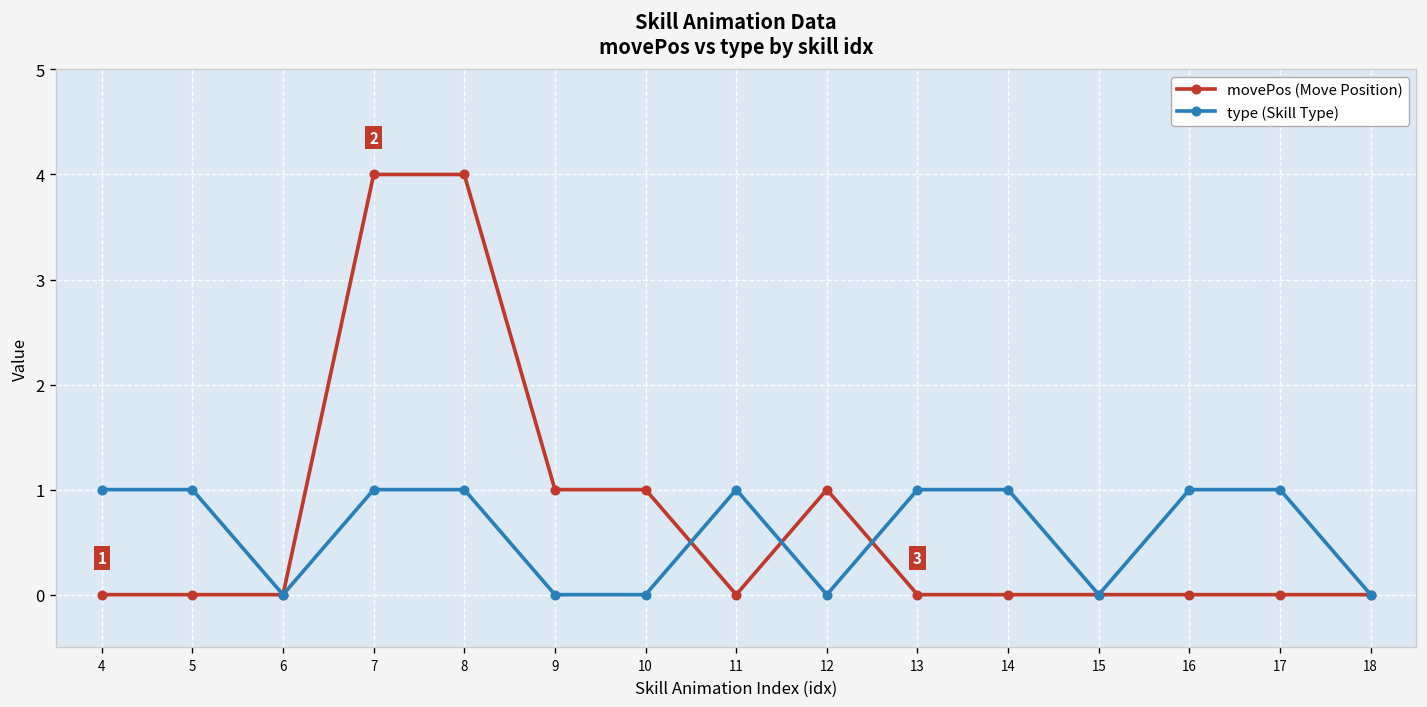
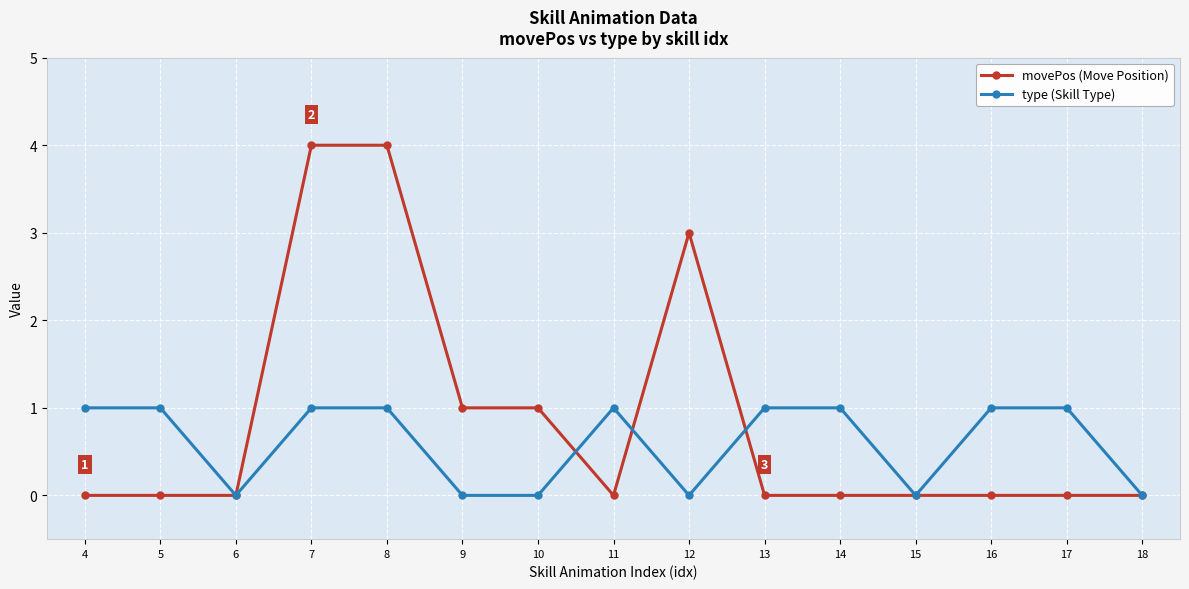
  {
    "movePos (Move Position)": {
      "5": 0,
      "8": 4,
      "9": 1,
      "10": 1,
      "11": 0,
-     "12": 1,
+     "12": 3,
      "14": 0,
      "16": 0,
      "17": 0
    },
    "type (Skill Type)": {
      "4": 1,
      "5": 1,
      "7": 1,
      "8": 1,
      "9": 0,
      "10": 0,
      "11": 1,
      "12": 0,
      "13": 1,
      "14": 1,
      "16": 1,
      "17": 1
    }
  }
